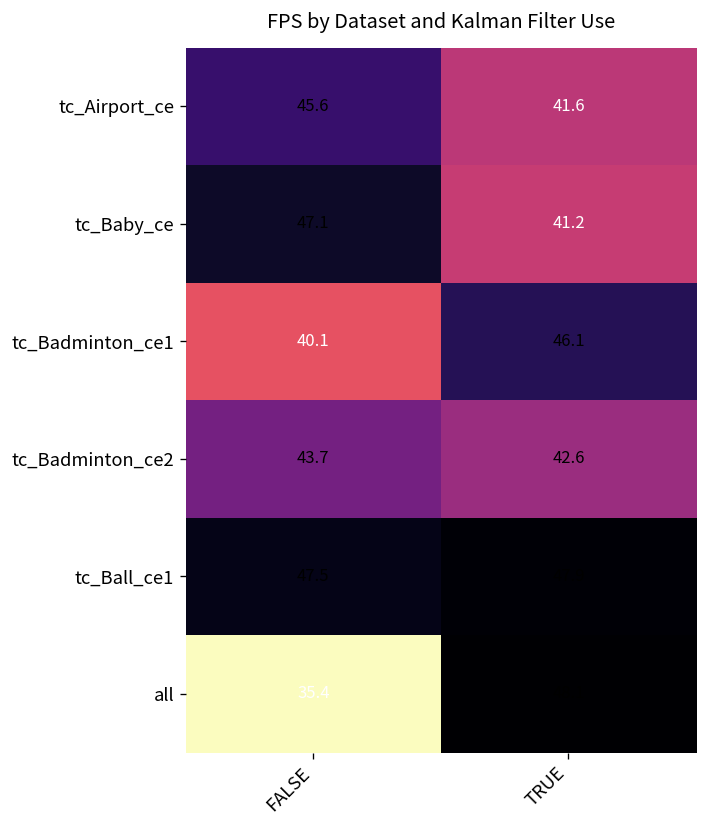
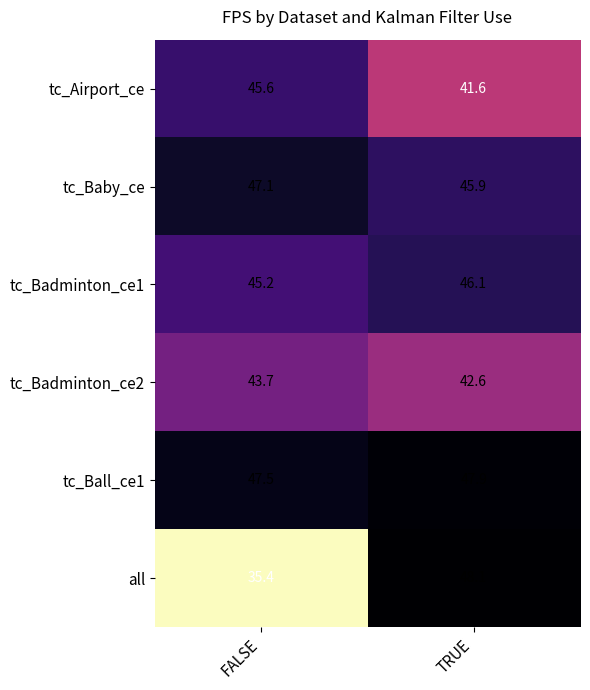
  {
    "tc_Airport_ce": {
      "FALSE": 45.6,
      "TRUE": 41.6
    },
    "tc_Baby_ce": {
-     "TRUE": 41.2
+     "TRUE": 45.9
    },
    "tc_Badminton_ce1": {
-     "FALSE": 40.1,
+     "FALSE": 45.2,
      "TRUE": 46.1
    },
    "tc_Badminton_ce2": {
      "FALSE": 43.7,
      "TRUE": 42.6
    },
    "all": {
      "FALSE": 35.4
    }
  }
